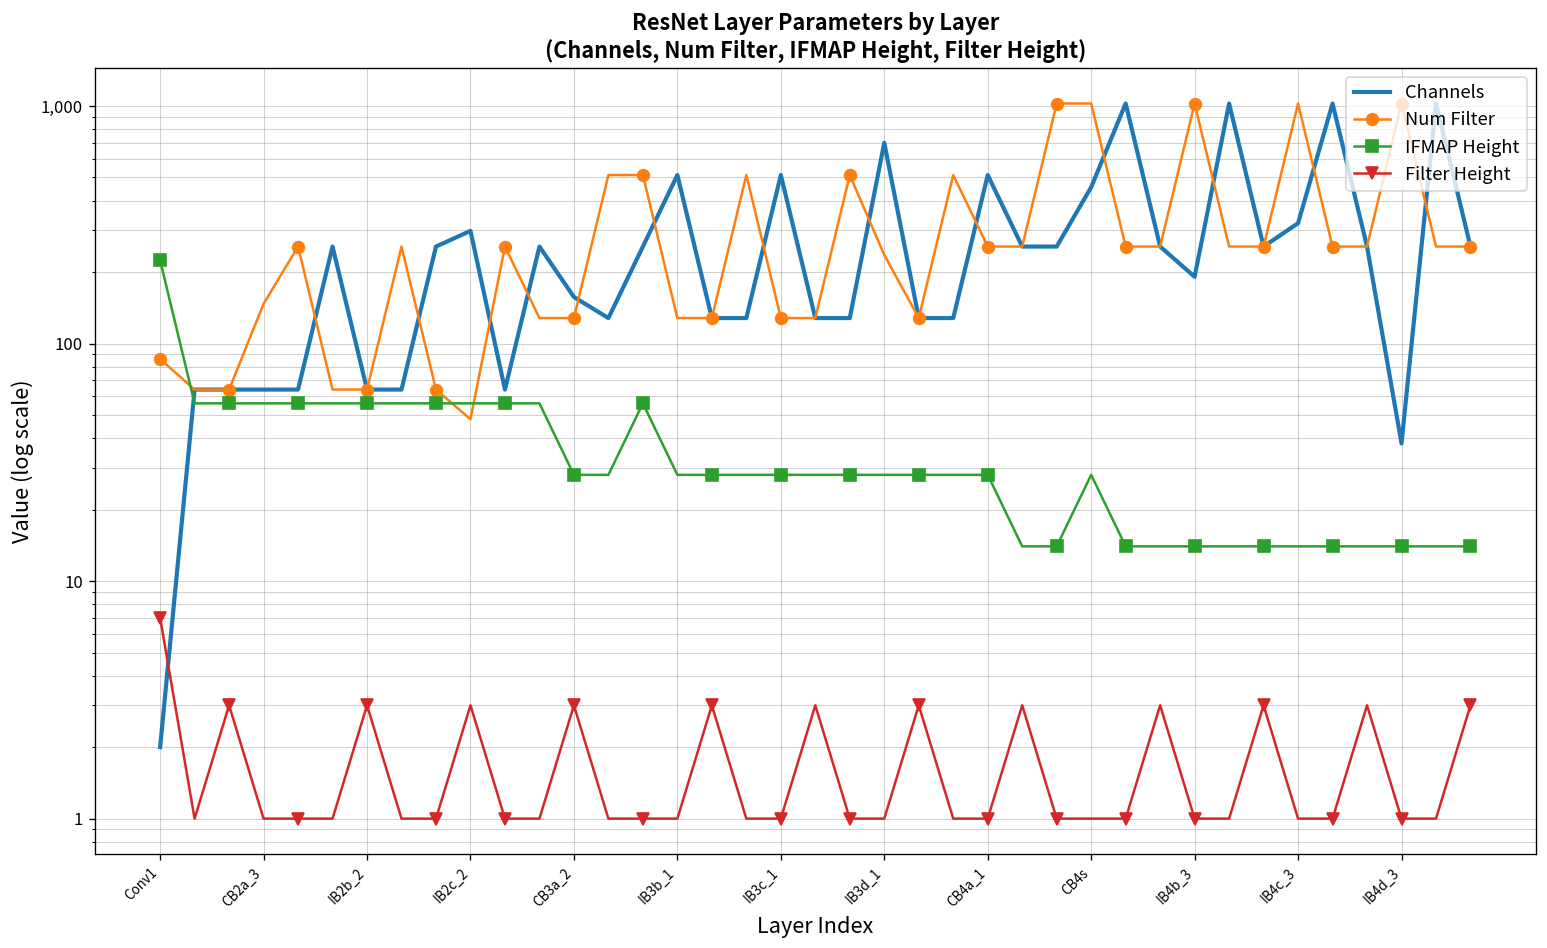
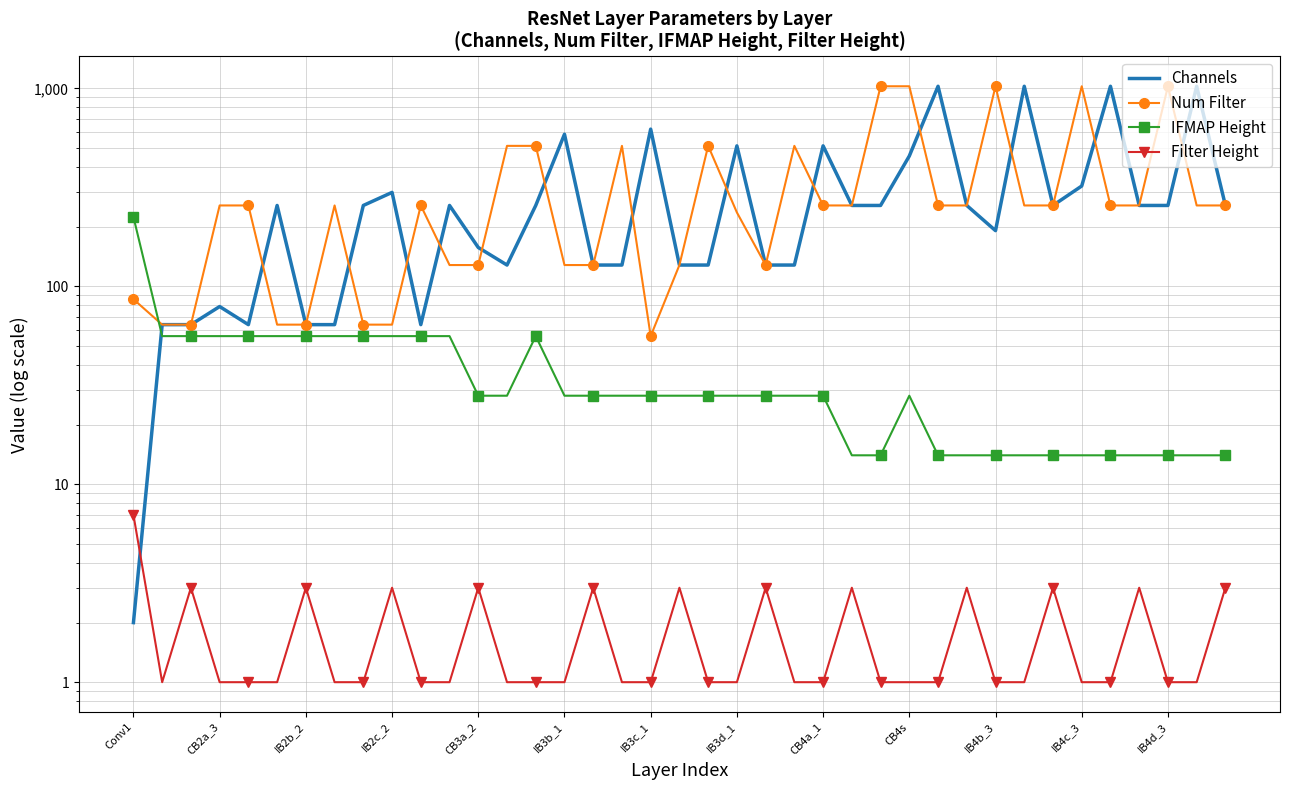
  {
    "Channels": {
      "Conv1": "2",
-     "CB2a_3": "64",
+     "CB2a_3": "79",
      "IB2c_2": "300",
      "CB3a_2": "160",
-     "IB3b_1": "510",
-     "IB3c_1": "510",
-     "IB3d_1": "700",
+     "IB3b_1": "590",
+     "IB3c_1": "620",
+     "IB3d_1": "510",
      "CB4a_1": "510",
      "CB4s": "460",
      "IB4b_3": "190",
      "IB4c_3": "320",
-     "IB4d_3": "38"
+     "IB4d_3": "260"
    },
    "Num Filter": {
      "Conv1": "90",
-     "CB2a_3": "150",
-     "IB2c_2": "48",
+     "CB2a_3": "260",
+     "IB2c_2": "64",
      "CB3a_2": "130",
      "IB3b_1": "130",
-     "IB3c_1": "130",
+     "IB3c_1": "56",
      "IB3d_1": "240",
      "CB4a_1": "260",
      "CB4s": "1,000",
      "IB4b_3": "1,000",
      "IB4c_3": "1,000"
    },
    "IFMAP Height": {
      "Conv1": "220",
      "CB2a_3": "56",
      "IB2b_2": "56",
      "IB2c_2": "56",
      "CB3a_2": "28",
      "IB3b_1": "28",
      "IB3c_1": "28",
      "IB3d_1": "28",
      "CB4a_1": "28",
      "CB4s": "28",
      "IB4b_3": "14",
      "IB4c_3": "14",
      "IB4d_3": "14"
    },
    "Filter Height": {
      "Conv1": "7",
      "CB2a_3": "1",
      "IB2b_2": "3",
      "IB2c_2": "3",
      "CB3a_2": "3",
      "IB3b_1": "1",
      "IB3c_1": "1",
      "IB3d_1": "1",
      "CB4a_1": "1",
      "CB4s": "1",
      "IB4b_3": "1",
      "IB4c_3": "1",
      "IB4d_3": "1"
    }
  }
